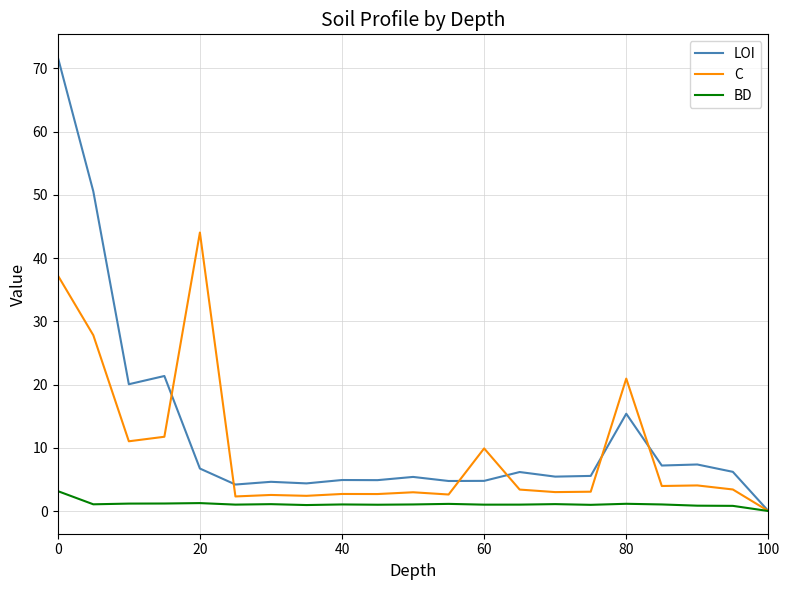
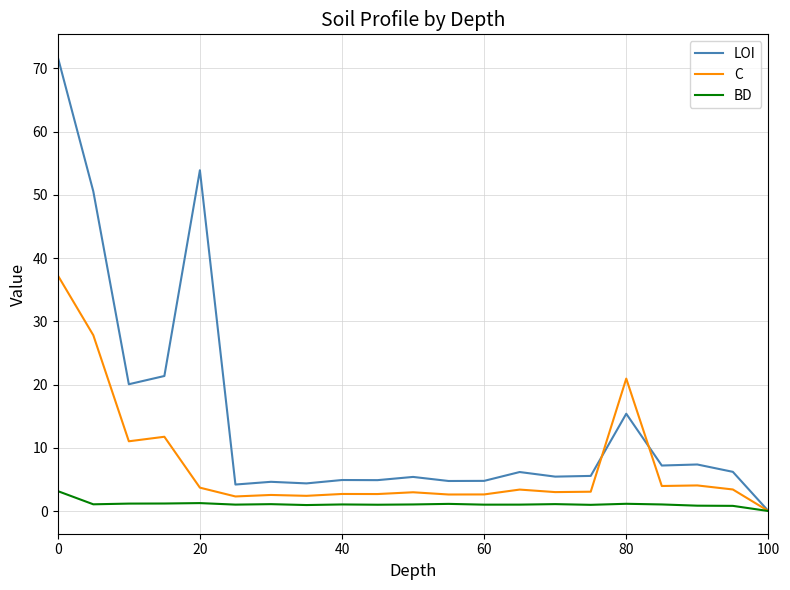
  {
    "LOI": {
      "0": 72,
-     "20": 7,
+     "20": 54,
      "40": 5,
      "60": 5,
      "80": 15
    },
    "C": {
      "0": 37,
-     "20": 44,
+     "20": 4,
      "40": 3,
-     "60": 10,
+     "60": 3,
      "80": 21
    },
    "BD": {
      "0": 3,
      "20": 1,
      "40": 1,
      "60": 1,
      "80": 1
    }
  }
